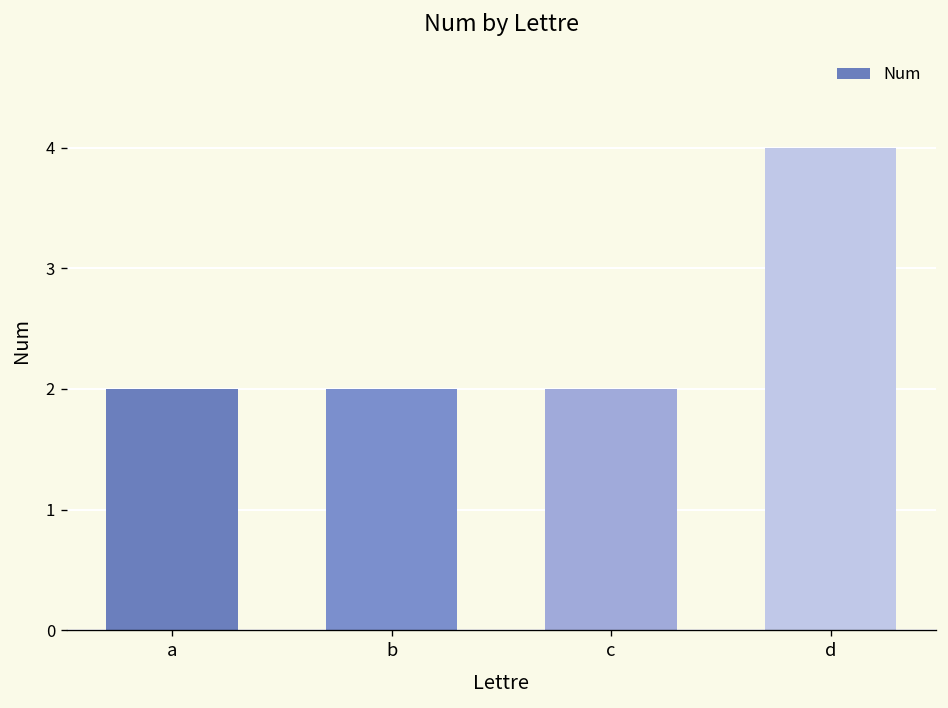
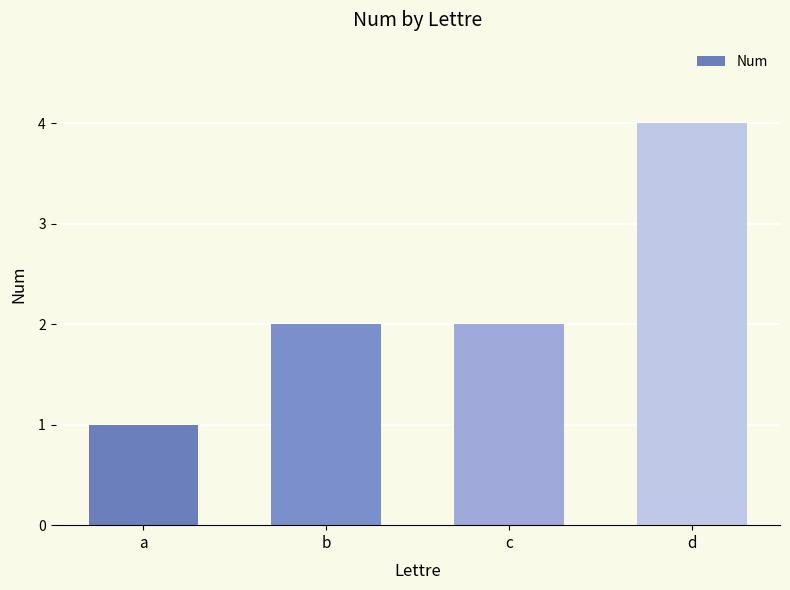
  {
-   "a": 2,
+   "a": 1,
    "b": 2,
    "c": 2,
    "d": 4
  }
